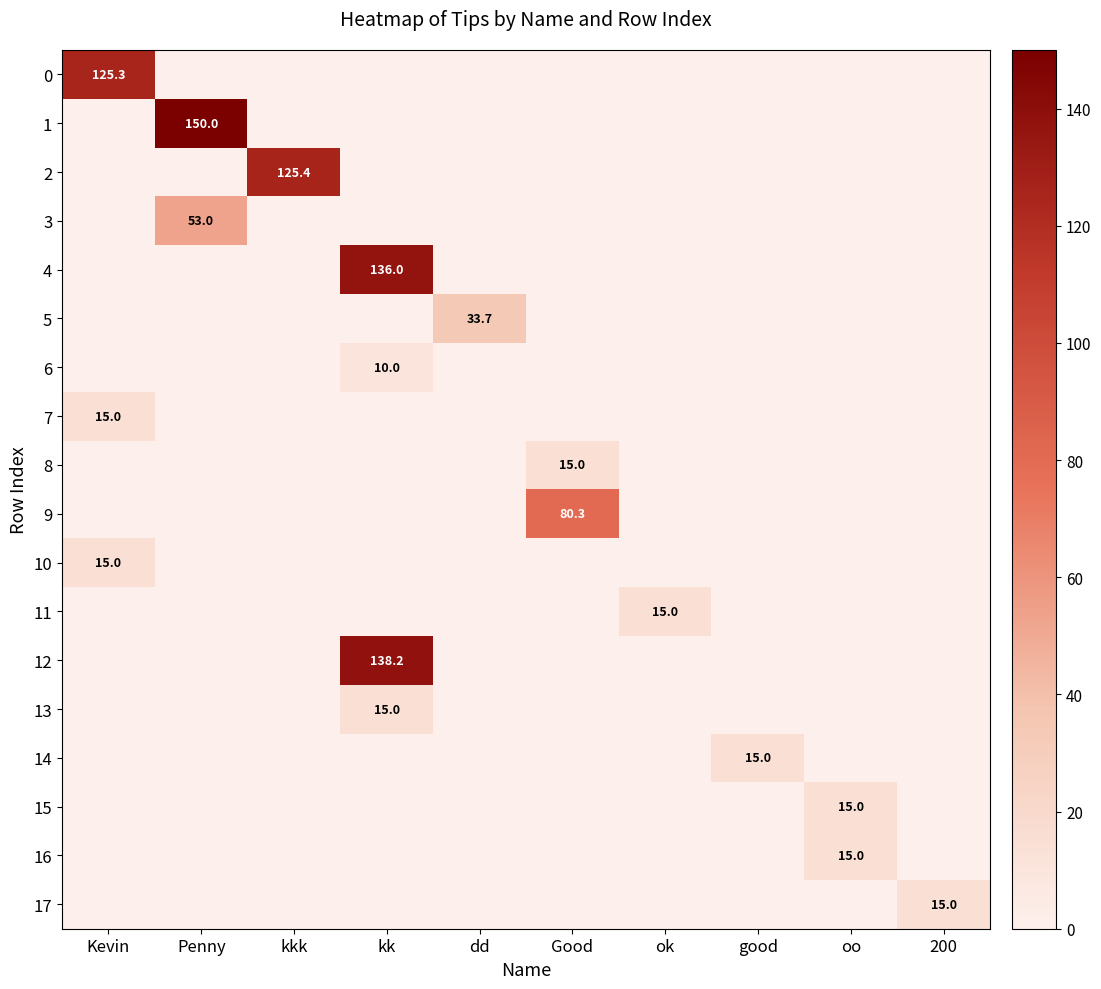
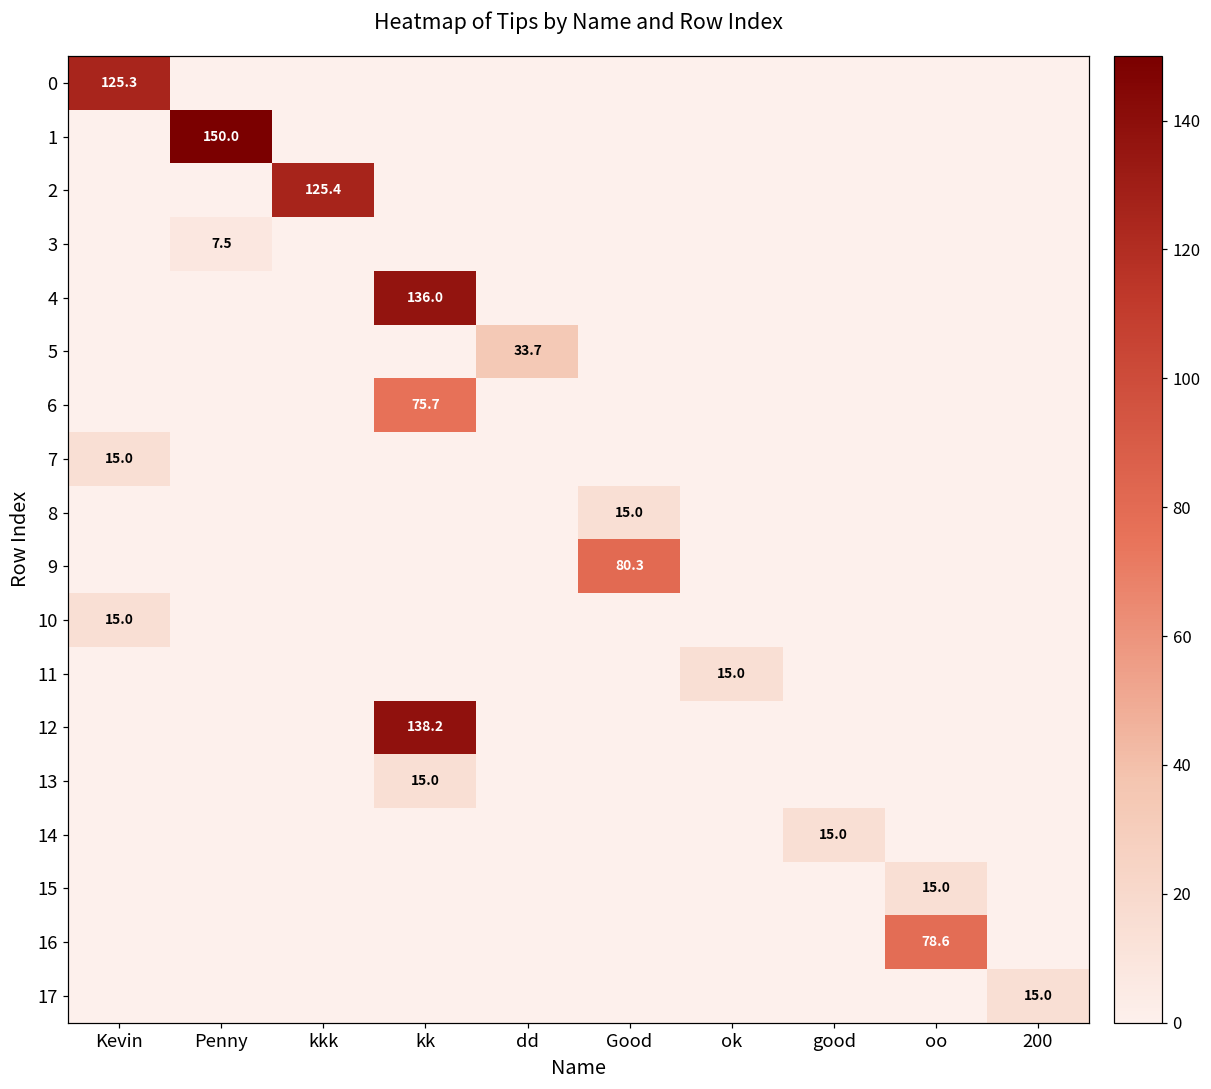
  {
    "0": {
      "Kevin": 125.3
    },
    "1": {
      "Penny": 150.0
    },
    "2": {
      "kkk": 125.4
    },
    "3": {
-     "Penny": 53.0
+     "Penny": 7.5
    },
    "4": {
      "kk": 136.0
    },
    "5": {
      "dd": 33.7
    },
    "6": {
-     "kk": 10.0
+     "kk": 75.7
    },
    "7": {
      "Kevin": 15.0
    },
    "8": {
      "Good": 15.0
    },
    "9": {
      "Good": 80.3
    },
    "10": {
      "Kevin": 15.0
    },
    "11": {
      "ok": 15.0
    },
    "12": {
      "kk": 138.2
    },
    "13": {
      "kk": 15.0
    },
    "14": {
      "good": 15.0
    },
    "15": {
      "oo": 15.0
    },
    "16": {
-     "oo": 15.0
+     "oo": 78.6
    },
    "17": {
      "200": 15.0
    }
  }
